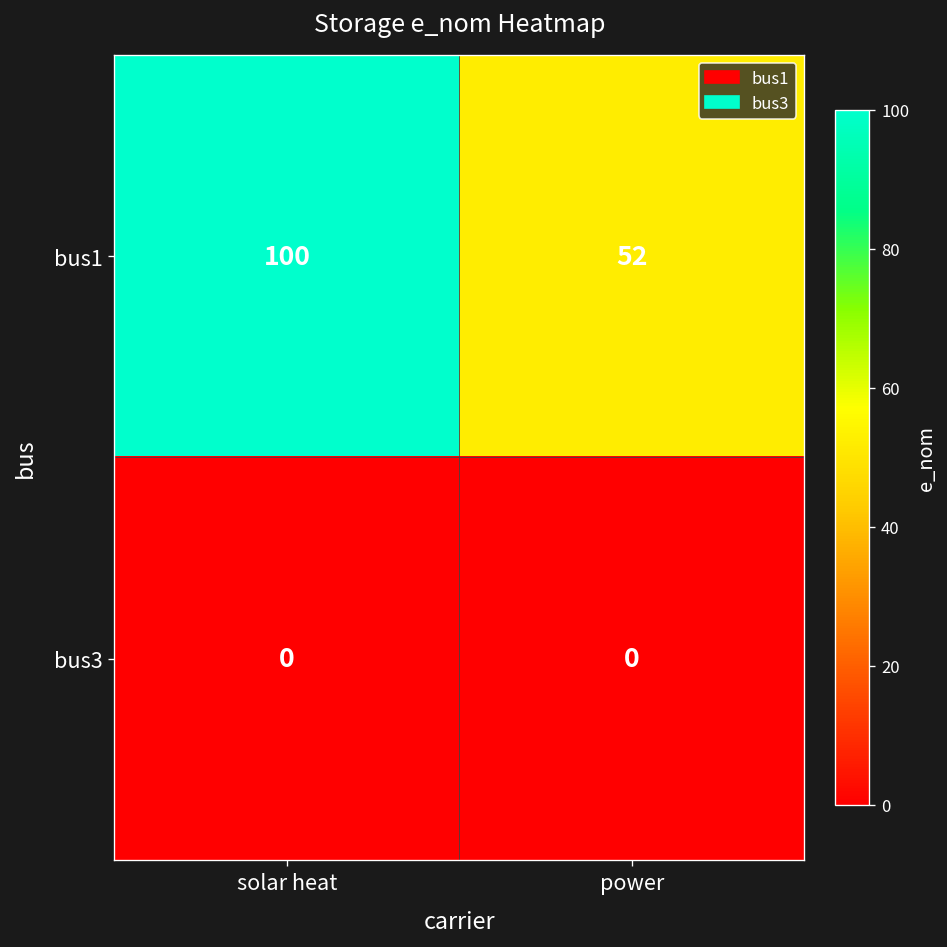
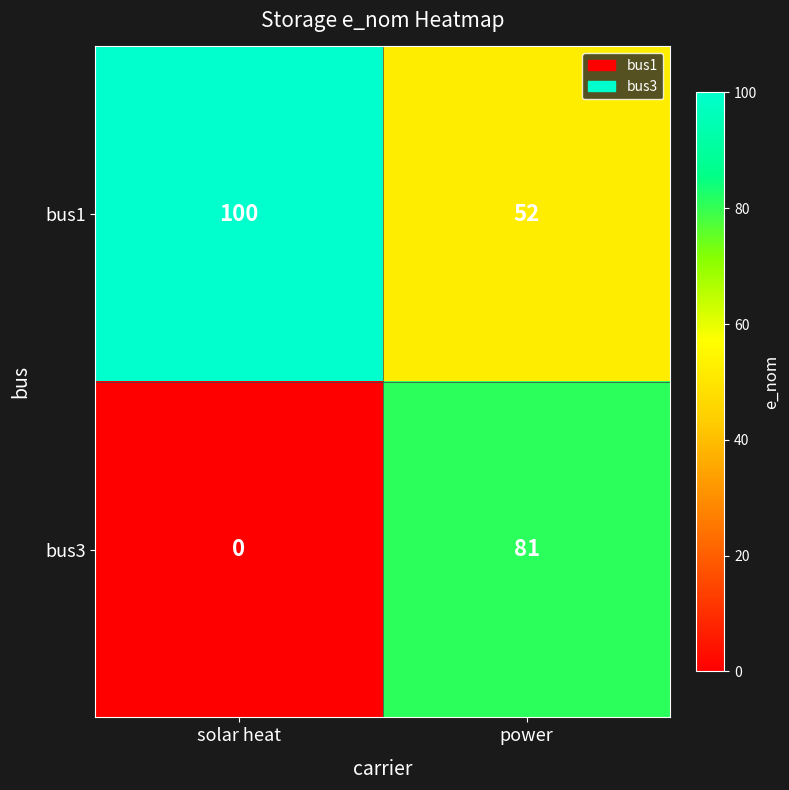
  {
    "bus1": {
      "solar heat": 100,
      "power": 52
    },
    "bus3": {
      "solar heat": 0,
-     "power": 0
+     "power": 81
    }
  }
